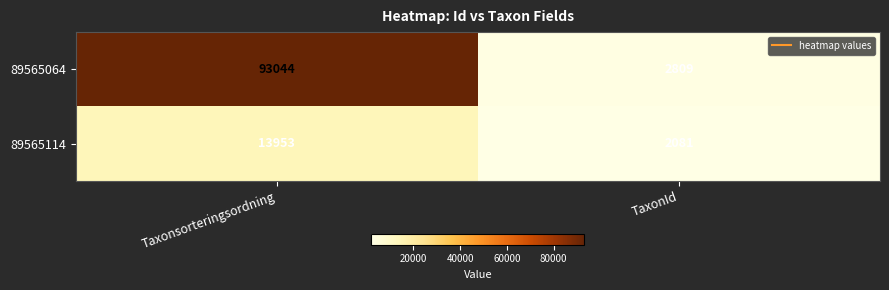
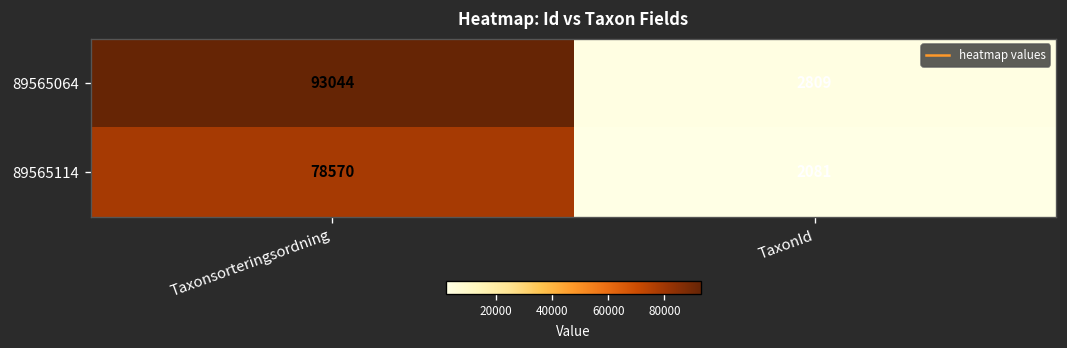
  {
    "89565064": {
      "Taxonsorteringsordning": 93044
    },
    "89565114": {
-     "Taxonsorteringsordning": 13953
+     "Taxonsorteringsordning": 78570
    }
  }
